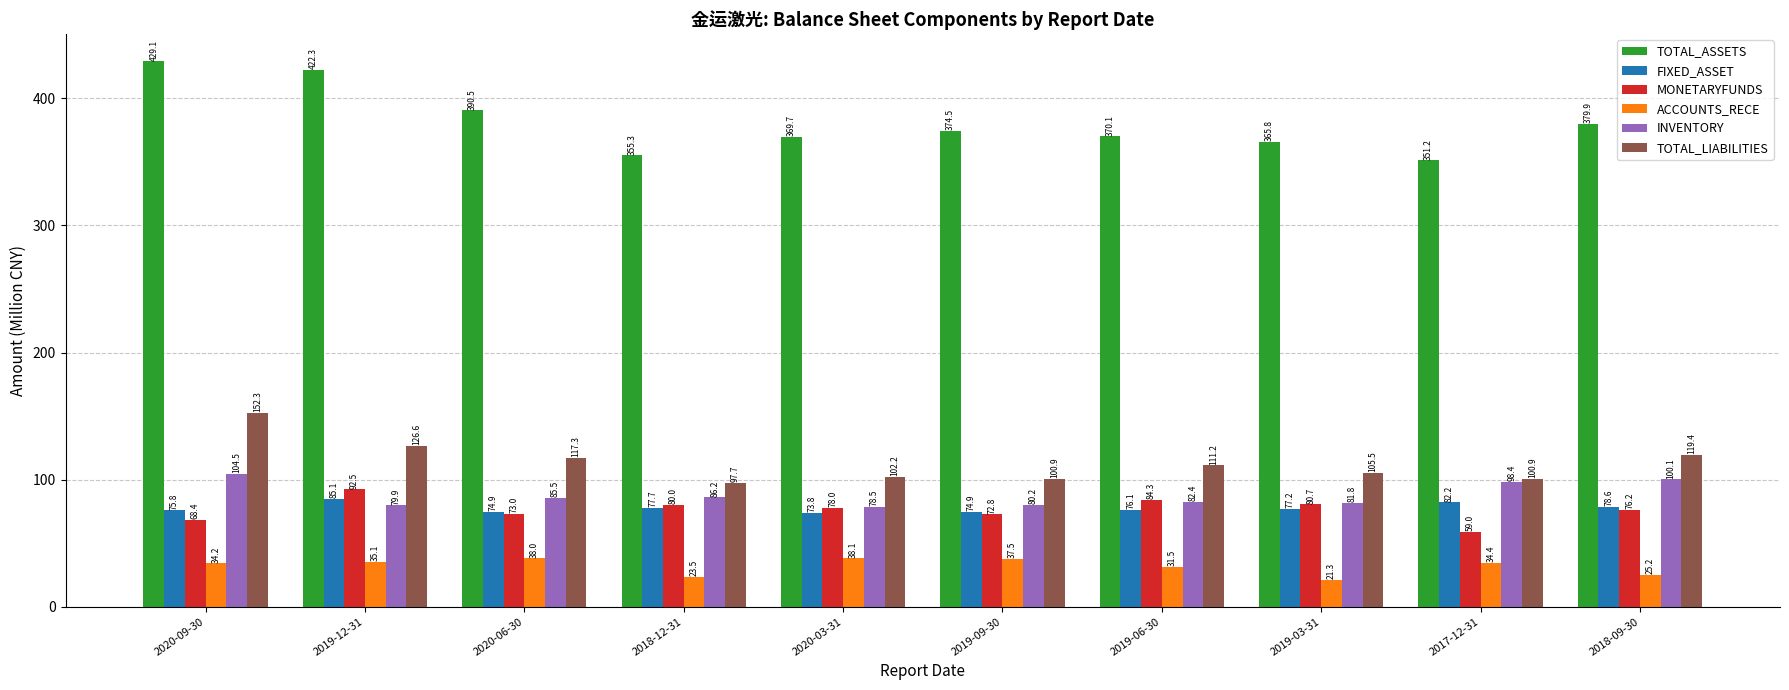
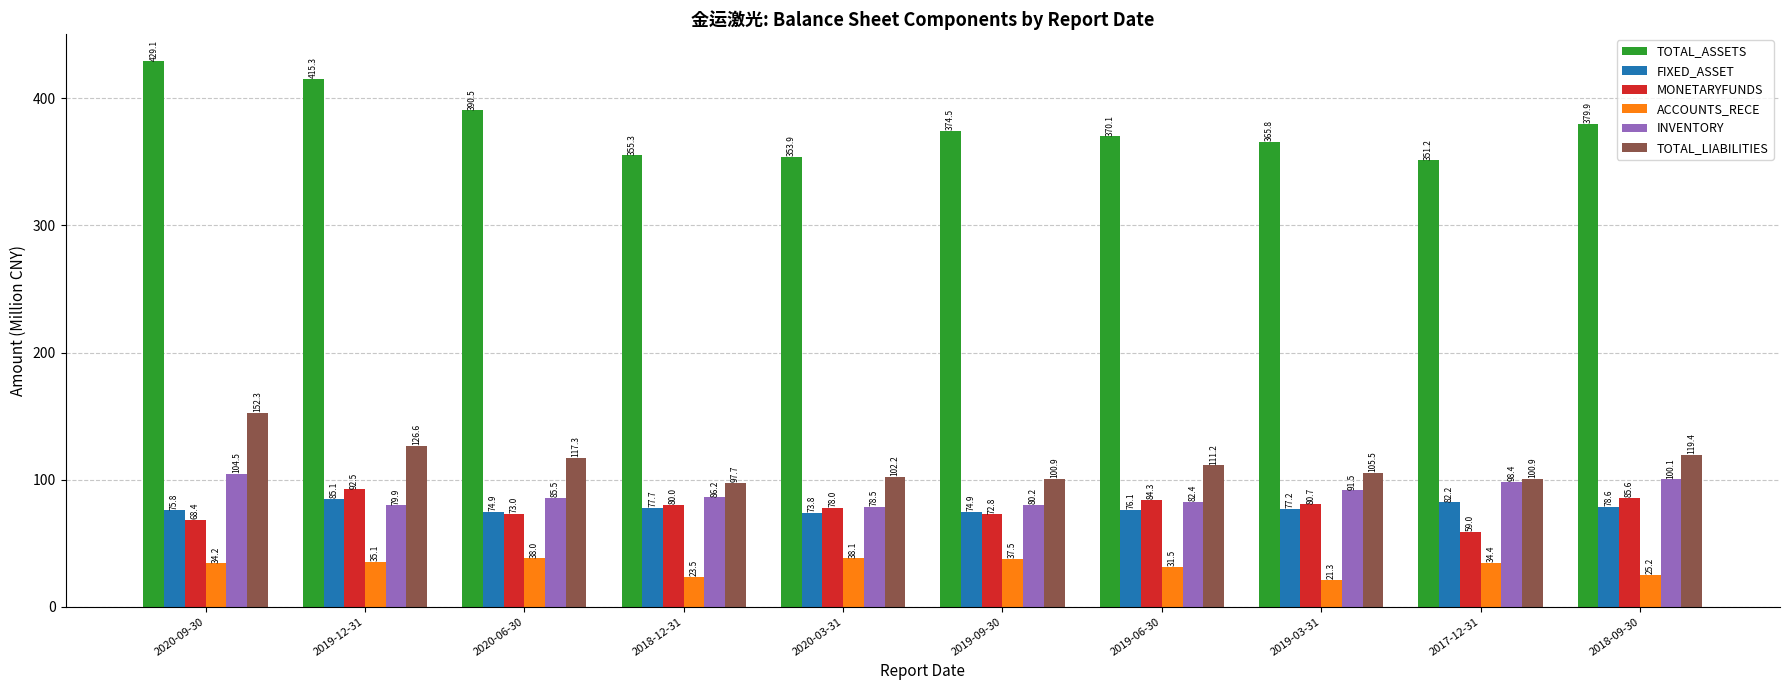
  {
    "TOTAL_ASSETS": {
      "2020-09-30": 429.1,
-     "2019-12-31": 422.3,
+     "2019-12-31": 415.3,
      "2020-06-30": 390.5,
      "2018-12-31": 355.3,
-     "2020-03-31": 369.7,
+     "2020-03-31": 353.9,
      "2019-09-30": 374.5,
      "2019-06-30": 370.1,
      "2019-03-31": 365.8,
      "2017-12-31": 351.2,
      "2018-09-30": 379.9
    },
    "FIXED_ASSET": {
      "2020-09-30": 75.8,
      "2019-12-31": 85.1,
      "2020-06-30": 74.9,
      "2018-12-31": 77.7,
      "2020-03-31": 73.8,
      "2019-09-30": 74.9,
      "2019-06-30": 76.1,
      "2019-03-31": 77.2,
      "2017-12-31": 82.2,
      "2018-09-30": 78.6
    },
    "MONETARYFUNDS": {
      "2020-09-30": 68.4,
      "2019-12-31": 92.5,
      "2020-06-30": 73.0,
      "2018-12-31": 80.0,
      "2020-03-31": 78.0,
      "2019-09-30": 72.8,
      "2019-06-30": 84.3,
      "2019-03-31": 80.7,
      "2017-12-31": 59.0,
-     "2018-09-30": 76.2
+     "2018-09-30": 85.6
    },
    "ACCOUNTS_RECE": {
      "2020-09-30": 34.2,
      "2019-12-31": 35.1,
      "2020-06-30": 38.0,
      "2018-12-31": 23.5,
      "2020-03-31": 38.1,
      "2019-09-30": 37.5,
      "2019-06-30": 31.5,
      "2019-03-31": 21.3,
      "2017-12-31": 34.4,
      "2018-09-30": 25.2
    },
    "INVENTORY": {
      "2020-09-30": 104.5,
      "2019-12-31": 79.9,
      "2020-06-30": 85.5,
      "2018-12-31": 86.2,
      "2020-03-31": 78.5,
      "2019-09-30": 80.2,
      "2019-06-30": 82.4,
-     "2019-03-31": 81.8,
+     "2019-03-31": 91.5,
      "2017-12-31": 98.4,
      "2018-09-30": 100.1
    },
    "TOTAL_LIABILITIES": {
      "2020-09-30": 152.3,
      "2019-12-31": 126.6,
      "2020-06-30": 117.3,
      "2018-12-31": 97.7,
      "2020-03-31": 102.2,
      "2019-09-30": 100.9,
      "2019-06-30": 111.2,
      "2019-03-31": 105.5,
      "2017-12-31": 100.9,
      "2018-09-30": 119.4
    }
  }
